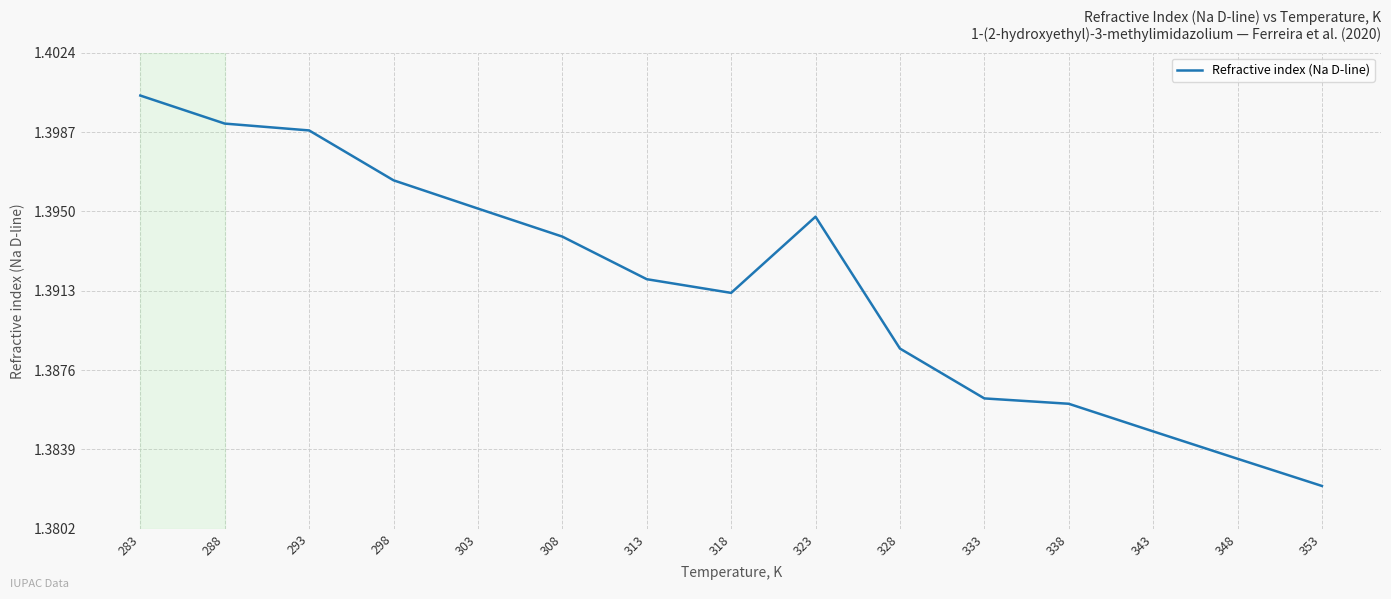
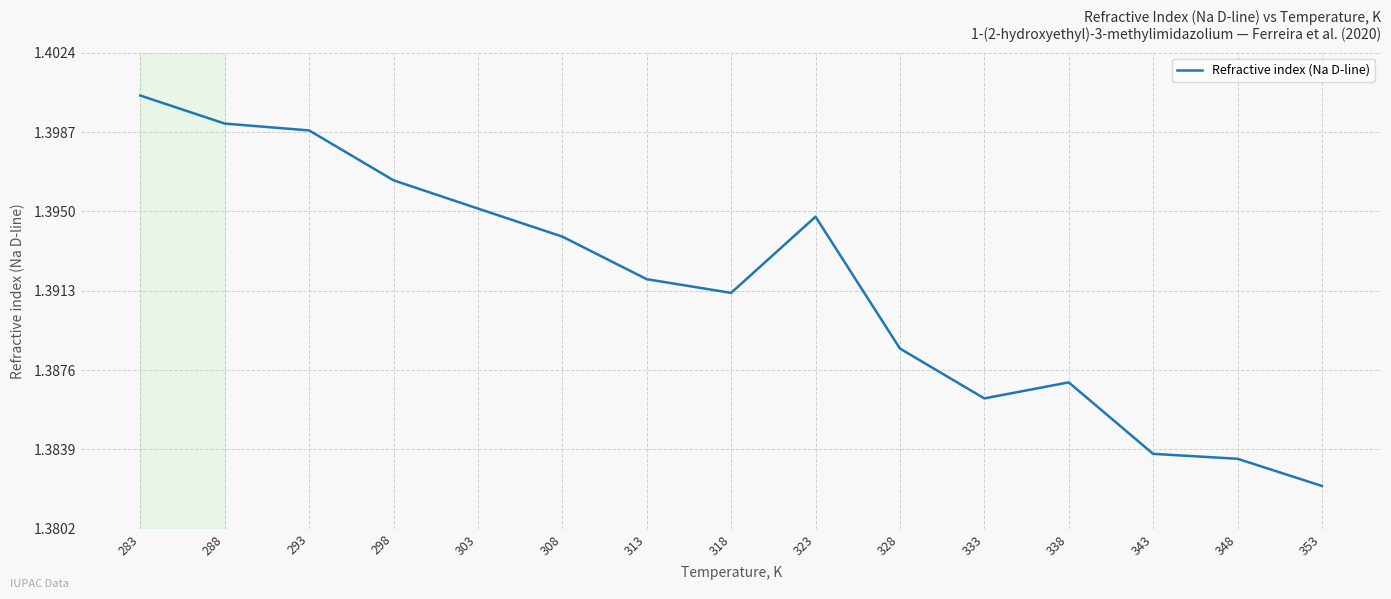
  {
    "283": 1.4004,
    "288": 1.3991,
    "293": 1.3988,
    "298": 1.3964,
    "303": 1.3951,
    "308": 1.3938,
    "313": 1.3918,
    "318": 1.3912,
    "323": 1.3947,
    "328": 1.3886,
    "333": 1.3863,
-   "338": 1.386,
-   "343": 1.3847,
+   "338": 1.387,
+   "343": 1.3837,
    "348": 1.3834,
    "353": 1.3822
  }
